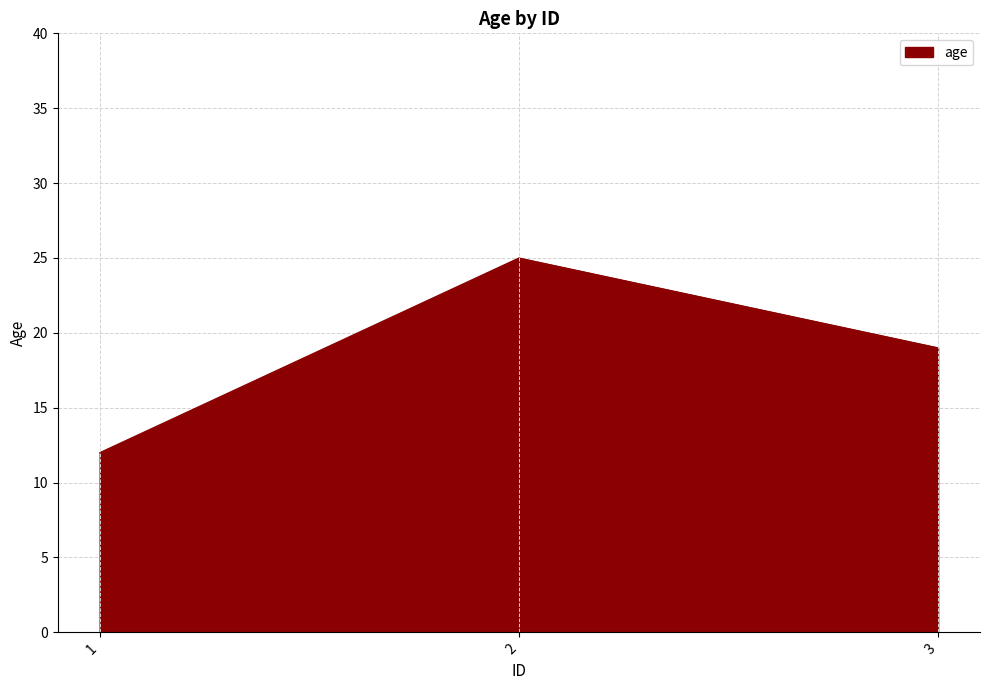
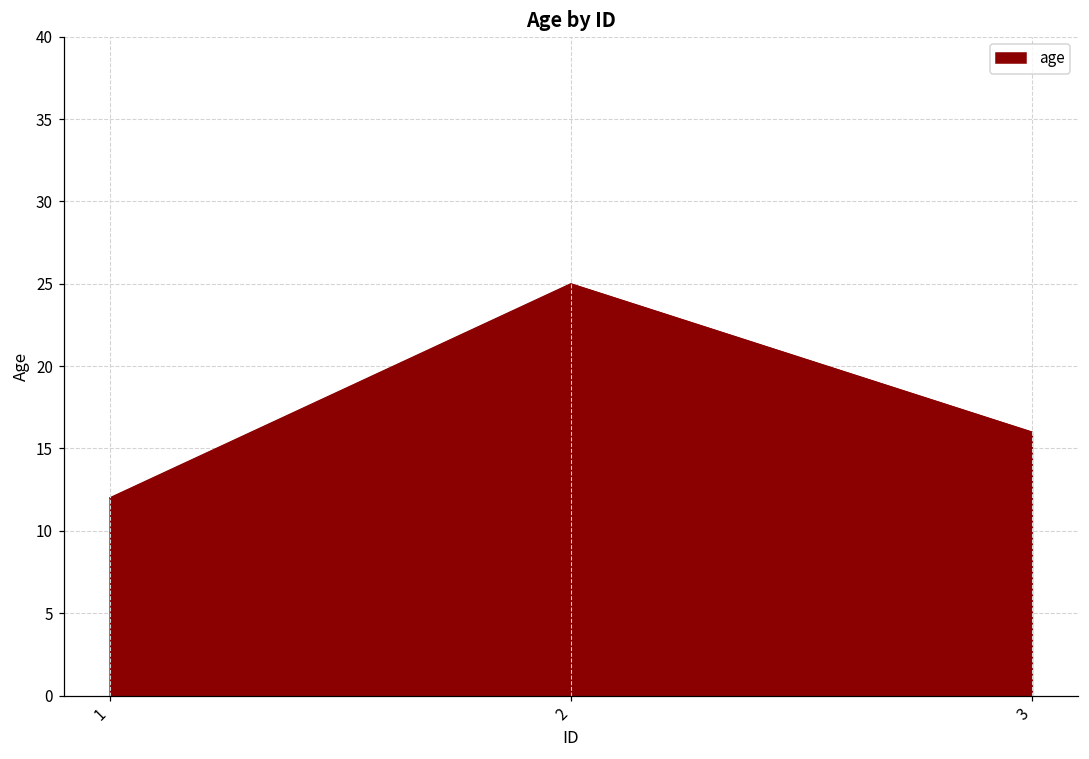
  {
    "1": 12,
    "2": 25,
-   "3": 19
+   "3": 16
  }
